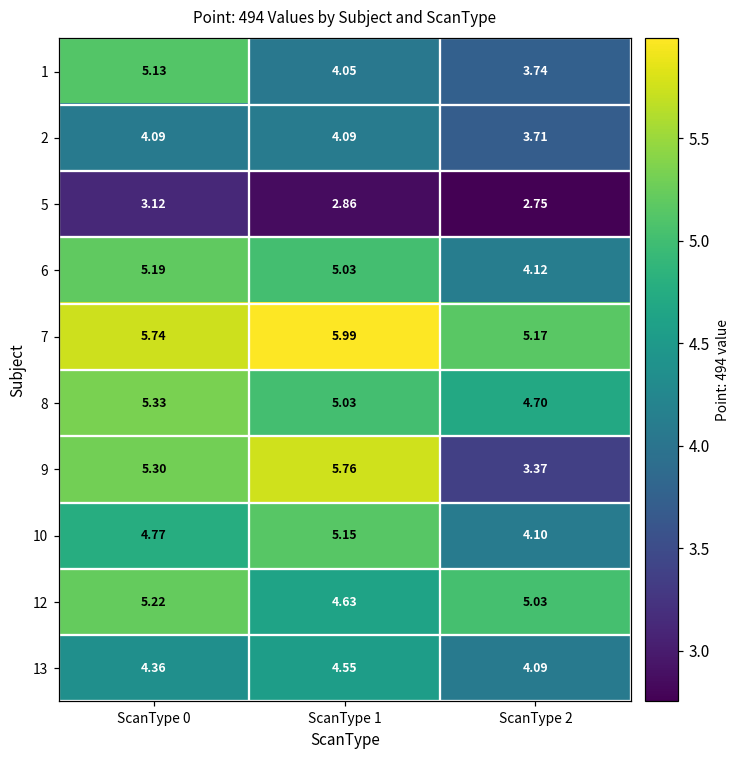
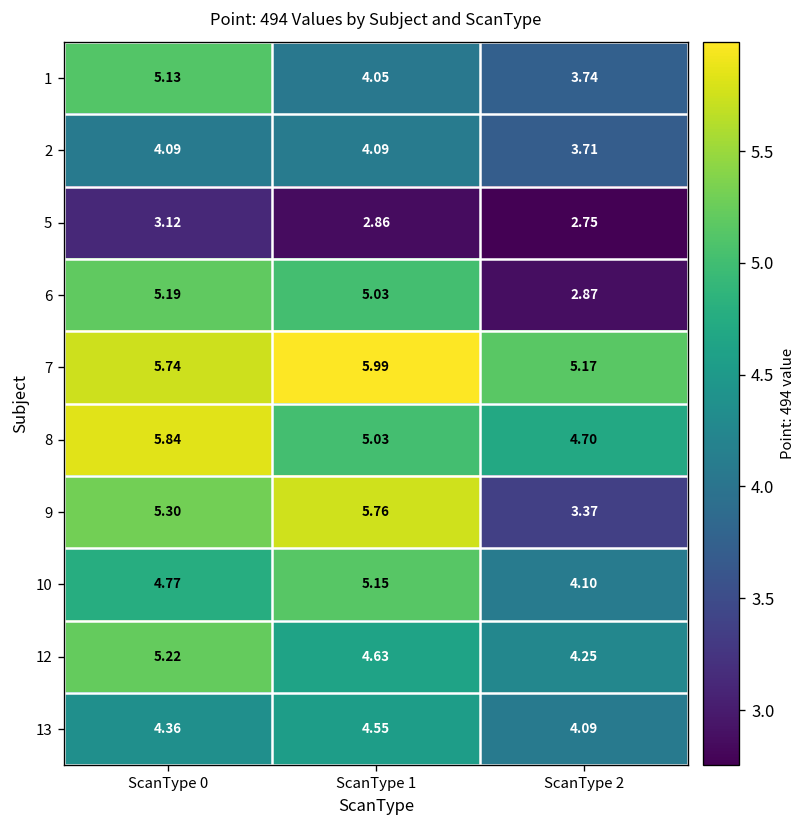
  {
    "1": {
      "ScanType 0": 5.13,
      "ScanType 1": 4.05,
      "ScanType 2": 3.74
    },
    "2": {
      "ScanType 0": 4.09,
      "ScanType 1": 4.09,
      "ScanType 2": 3.71
    },
    "5": {
      "ScanType 0": 3.12,
      "ScanType 1": 2.86,
      "ScanType 2": 2.75
    },
    "6": {
      "ScanType 0": 5.19,
      "ScanType 1": 5.03,
-     "ScanType 2": 4.12
+     "ScanType 2": 2.87
    },
    "7": {
      "ScanType 0": 5.74,
      "ScanType 1": 5.99,
      "ScanType 2": 5.17
    },
    "8": {
-     "ScanType 0": 5.33,
+     "ScanType 0": 5.84,
      "ScanType 1": 5.03,
      "ScanType 2": 4.70
    },
    "9": {
      "ScanType 0": 5.30,
      "ScanType 1": 5.76,
      "ScanType 2": 3.37
    },
    "10": {
      "ScanType 0": 4.77,
      "ScanType 1": 5.15,
      "ScanType 2": 4.10
    },
    "12": {
      "ScanType 0": 5.22,
      "ScanType 1": 4.63,
-     "ScanType 2": 5.03
+     "ScanType 2": 4.25
    },
    "13": {
      "ScanType 0": 4.36,
      "ScanType 1": 4.55,
      "ScanType 2": 4.09
    }
  }
